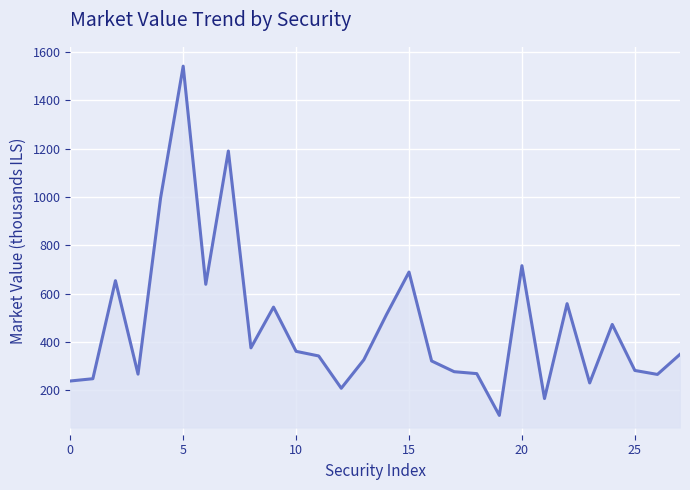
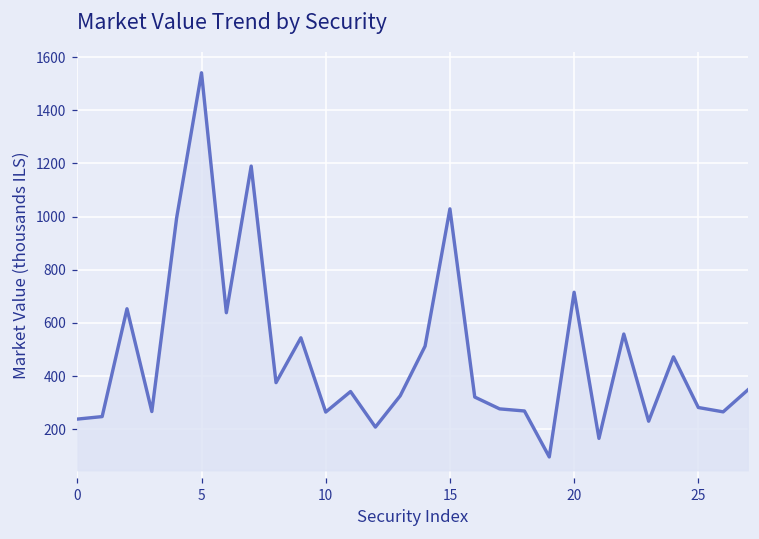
  {
    "0": 240,
    "5": 1540,
-   "10": 360,
-   "15": 690,
+   "10": 260,
+   "15": 1030,
    "20": 720,
    "25": 280
  }
